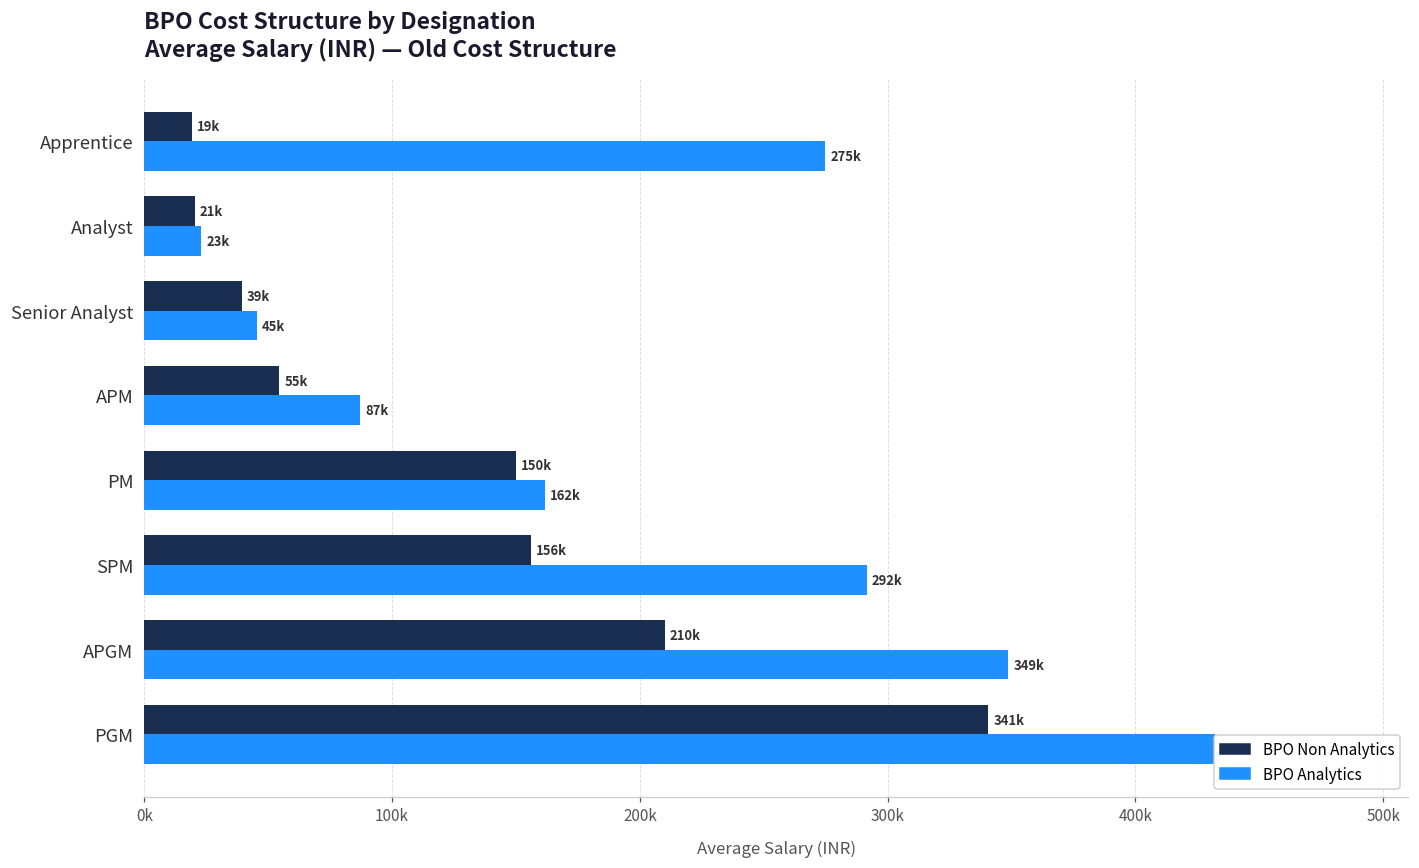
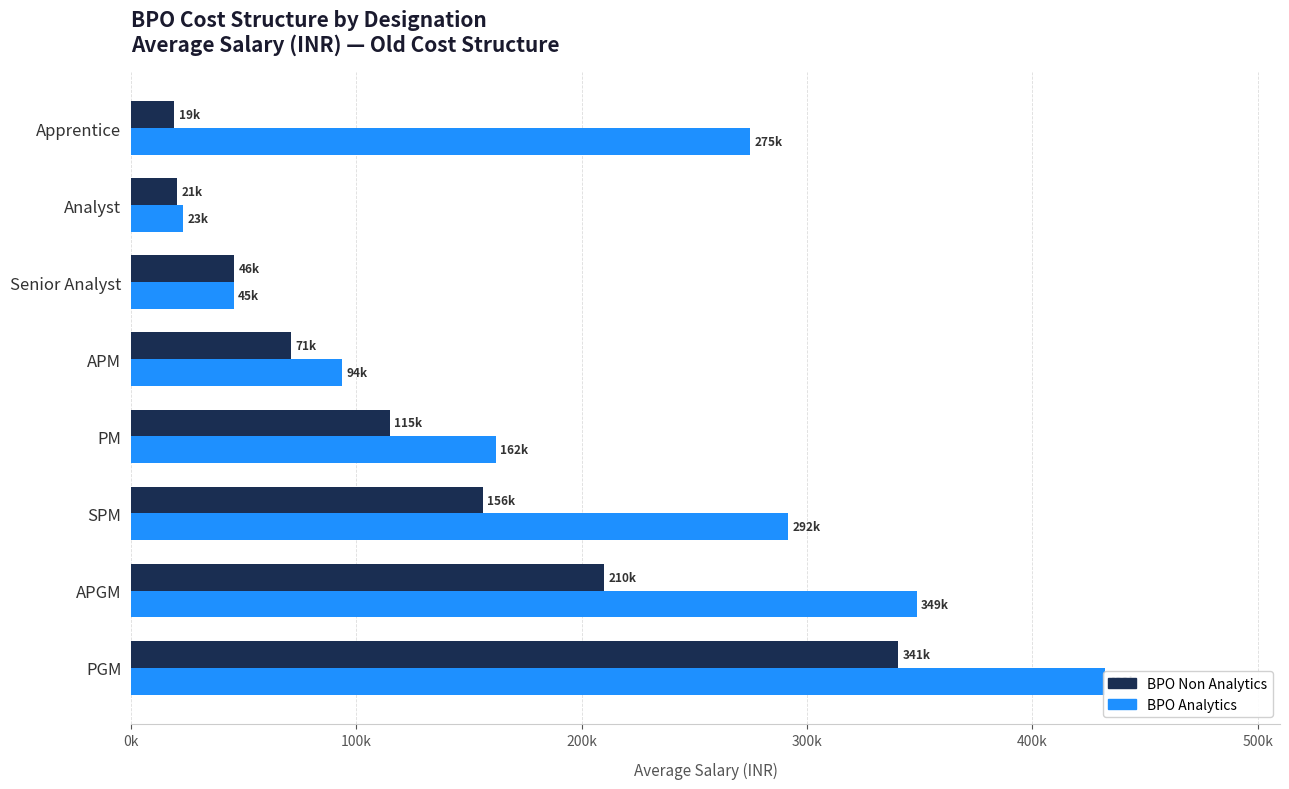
  {
    "BPO Non Analytics": {
      "Apprentice": "19k",
      "Analyst": "21k",
-     "Senior Analyst": "39k",
-     "APM": "55k",
-     "PM": "150k",
+     "Senior Analyst": "46k",
+     "APM": "71k",
+     "PM": "115k",
      "SPM": "156k",
      "APGM": "210k",
      "PGM": "341k"
    },
    "BPO Analytics": {
      "Apprentice": "275k",
      "Analyst": "23k",
      "Senior Analyst": "45k",
-     "APM": "87k",
+     "APM": "94k",
      "PM": "162k",
      "SPM": "292k",
      "APGM": "349k"
    }
  }
